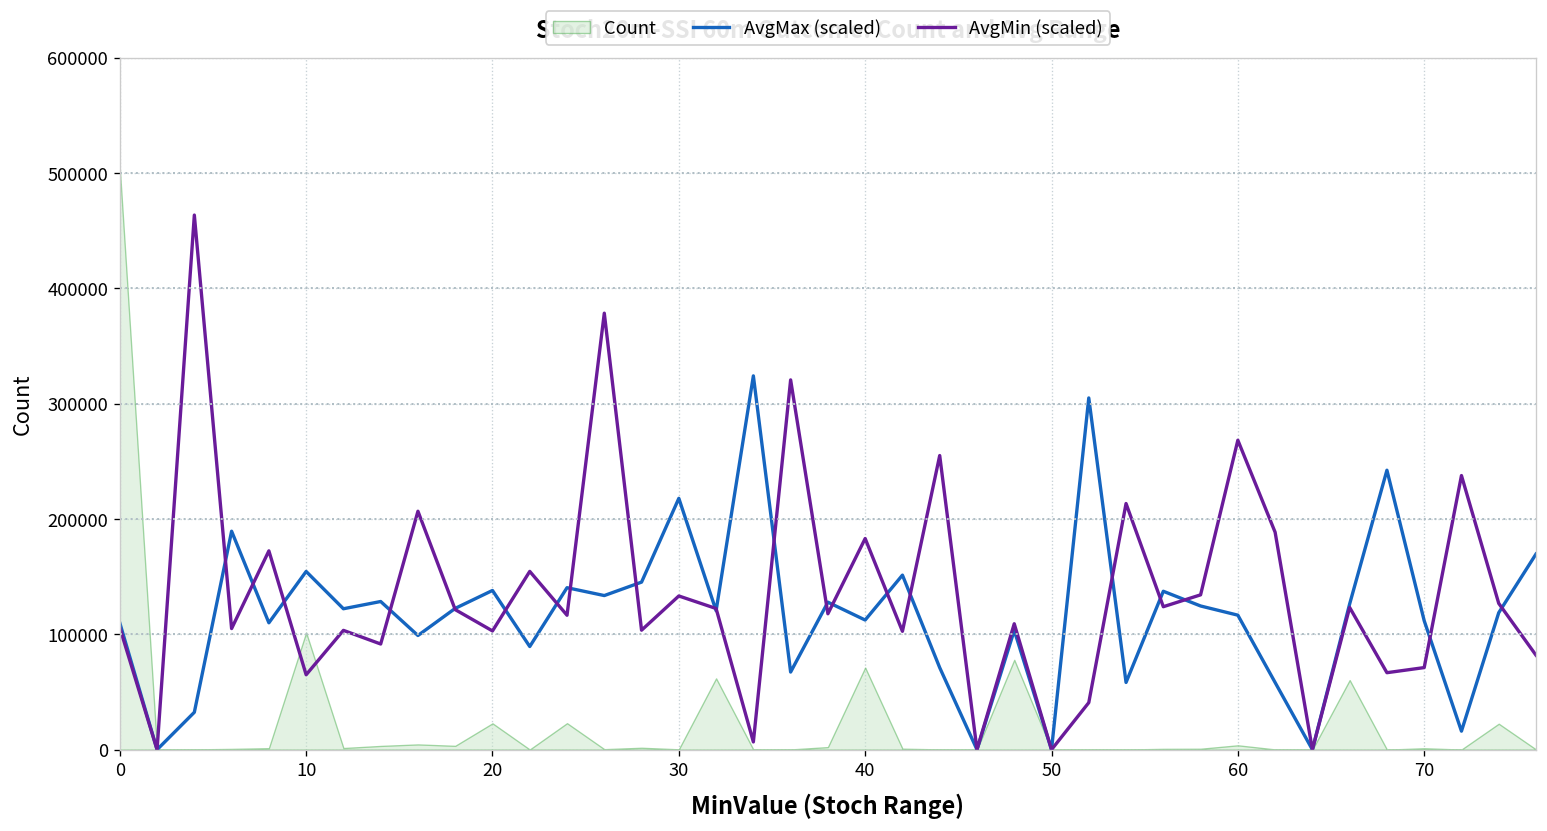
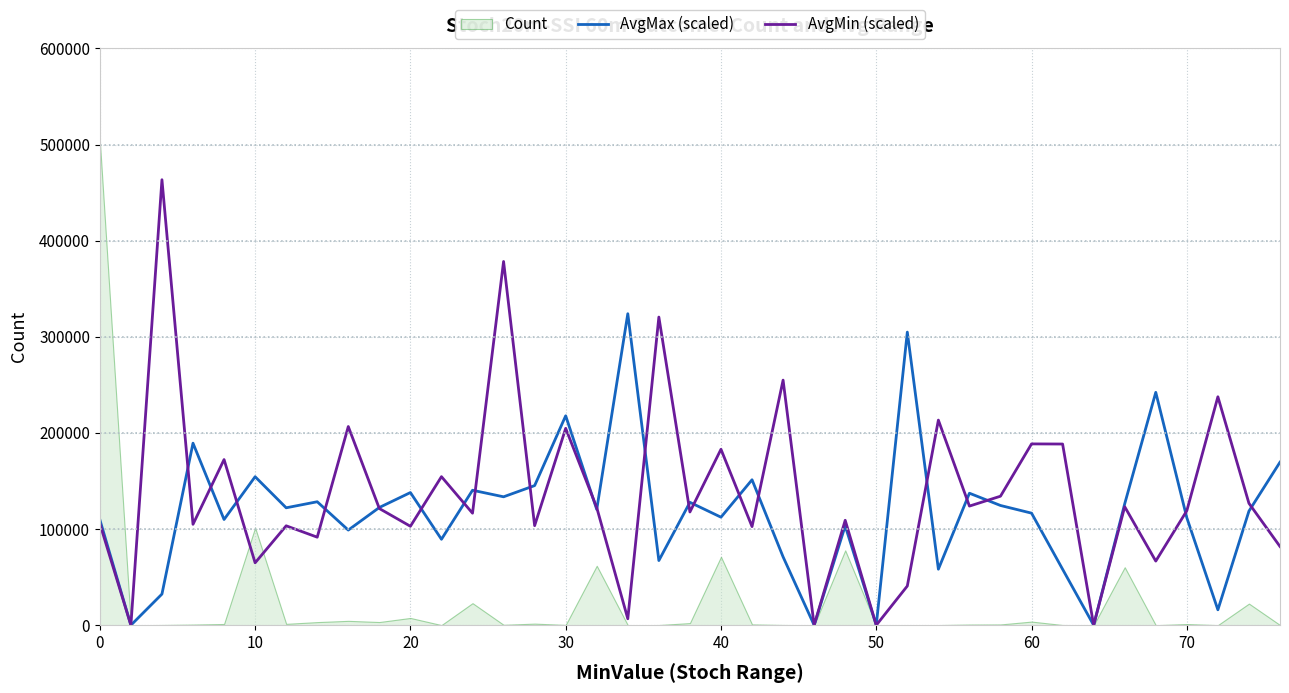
  {
    "AvgMax (scaled)": {
      "0": 110000,
      "10": 150000,
      "20": 140000,
      "30": 220000,
      "40": 110000,
      "60": 120000,
      "70": 110000
    },
    "Count": {
      "0": 500000,
      "10": 100000,
-     "20": 20000,
+     "20": 10000,
      "40": 70000,
      "60": 0
    },
    "AvgMin (scaled)": {
      "0": 110000,
      "10": 60000,
      "20": 100000,
-     "30": 130000,
+     "30": 200000,
      "40": 180000,
-     "60": 270000,
-     "70": 70000
+     "60": 190000,
+     "70": 120000
    }
  }
